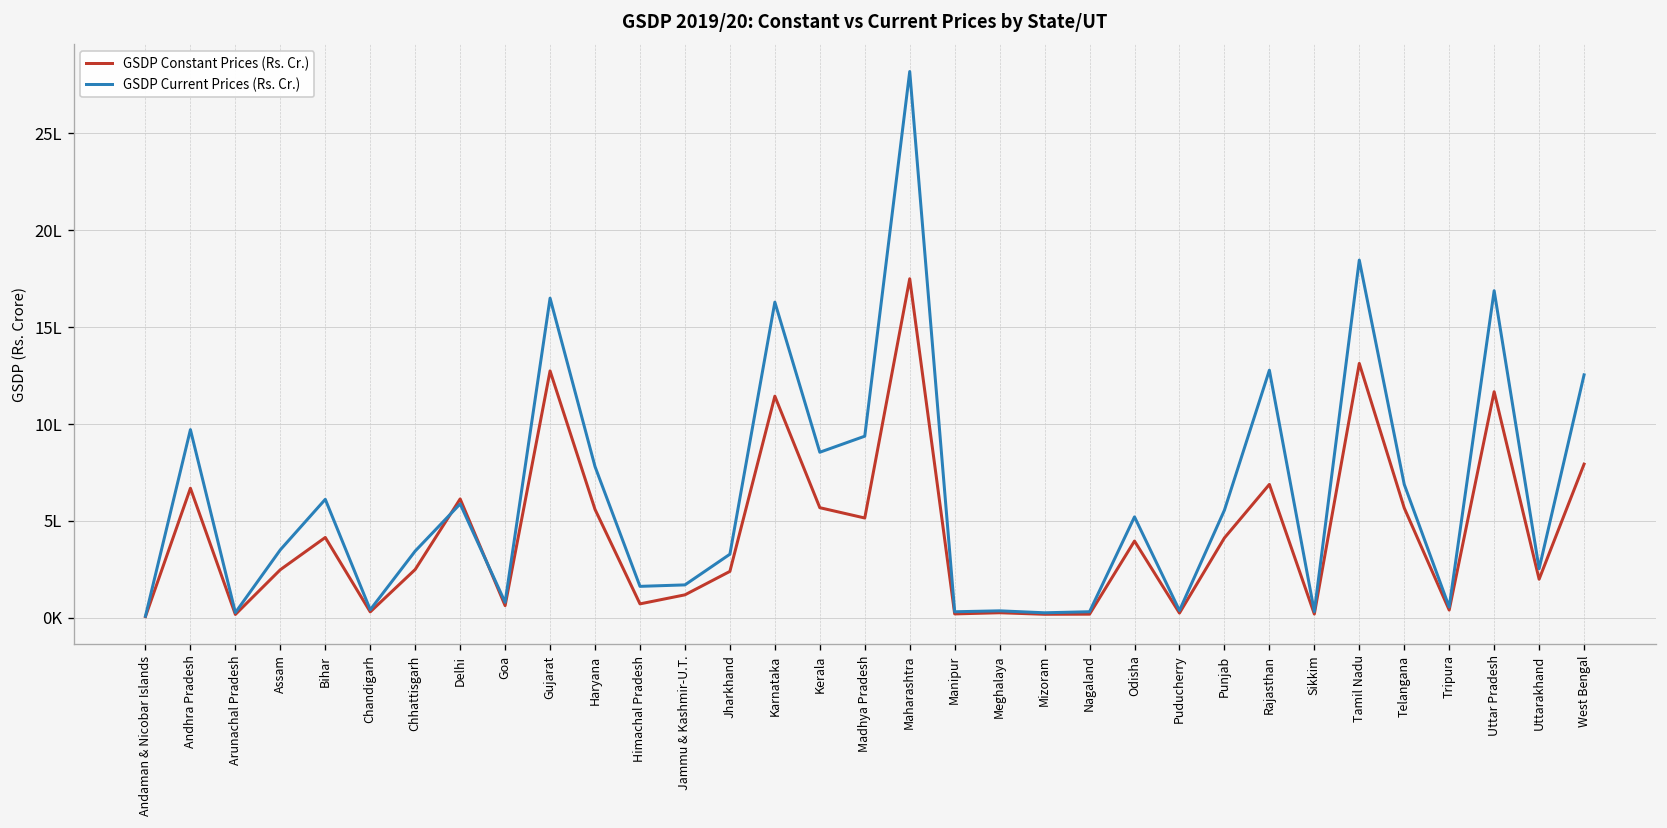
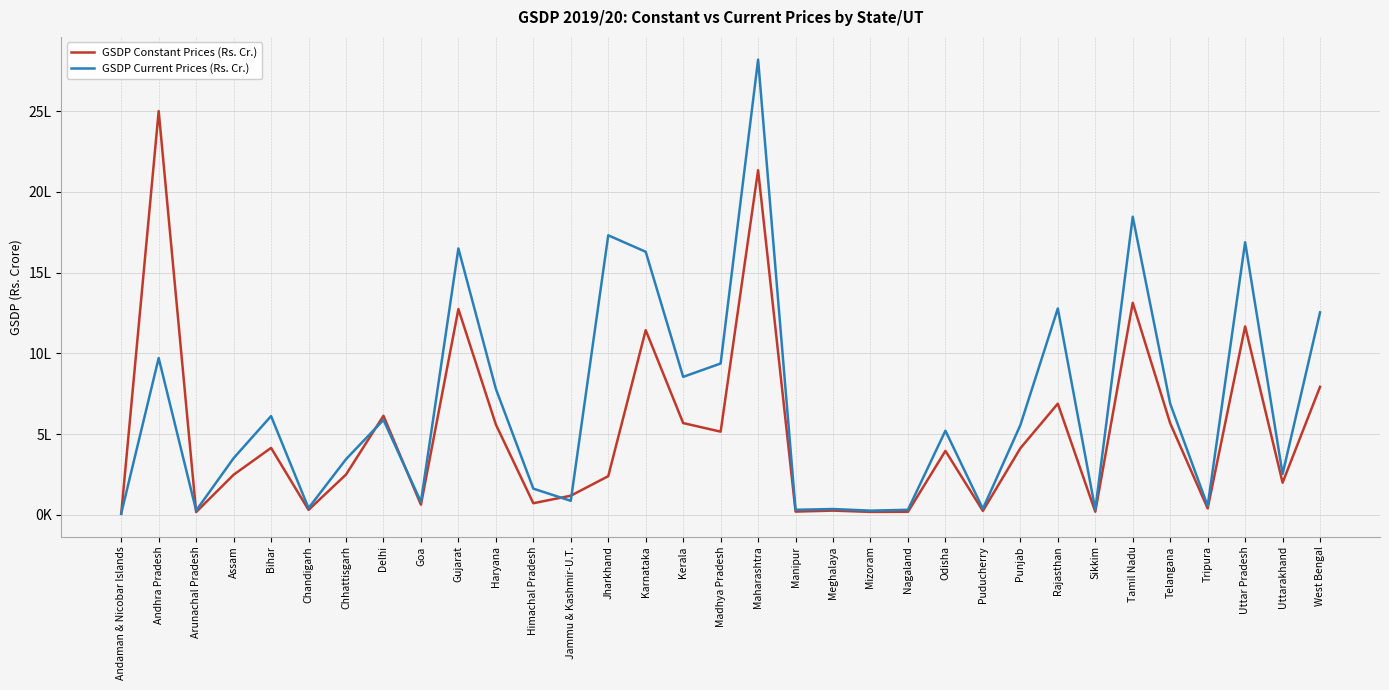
  {
    "GSDP Constant Prices (Rs. Cr.)": {
-     "Andhra Pradesh": "6.7L",
+     "Andhra Pradesh": "25.0L",
      "Assam": "2.5L",
      "Bihar": "4.1L",
      "Chhattisgarh": "2.5L",
      "Delhi": "6.1L",
      "Goa": "0.6L",
      "Gujarat": "12.7L",
      "Haryana": "5.6L",
      "Himachal Pradesh": "0.7L",
      "Jammu & Kashmir-U.T.": "1.2L",
      "Jharkhand": "2.4L",
      "Karnataka": "11.4L",
      "Kerala": "5.7L",
      "Madhya Pradesh": "5.2L",
-     "Maharashtra": "17.5L",
+     "Maharashtra": "21.3L",
      "Odisha": "4.0L",
      "Punjab": "4.1L",
      "Rajasthan": "6.9L",
      "Tamil Nadu": "13.1L",
      "Telangana": "5.7L",
      "Uttar Pradesh": "11.7L",
      "Uttarakhand": "2.0L",
      "West Bengal": "7.9L"
    },
    "GSDP Current Prices (Rs. Cr.)": {
      "Andhra Pradesh": "9.7L",
      "Assam": "3.5L",
      "Bihar": "6.1L",
      "Chhattisgarh": "3.4L",
      "Delhi": "5.9L",
      "Goa": "0.8L",
      "Gujarat": "16.5L",
      "Haryana": "7.8L",
      "Himachal Pradesh": "1.6L",
-     "Jammu & Kashmir-U.T.": "1.7L",
-     "Jharkhand": "3.3L",
+     "Jammu & Kashmir-U.T.": "0.9L",
+     "Jharkhand": "17.3L",
      "Karnataka": "16.3L",
      "Kerala": "8.5L",
      "Madhya Pradesh": "9.4L",
      "Maharashtra": "28.2L",
      "Odisha": "5.2L",
      "Punjab": "5.6L",
      "Rajasthan": "12.8L",
      "Tamil Nadu": "18.5L",
      "Telangana": "6.9L",
      "Uttar Pradesh": "16.9L",
      "Uttarakhand": "2.5L",
      "West Bengal": "12.5L"
    }
  }
